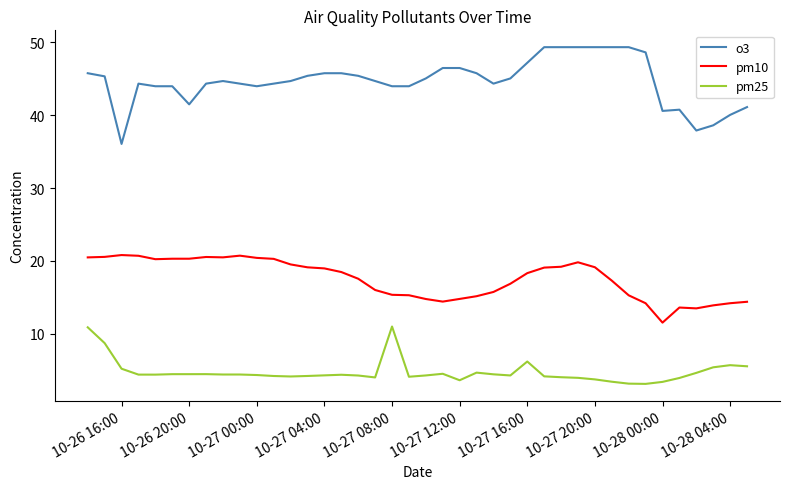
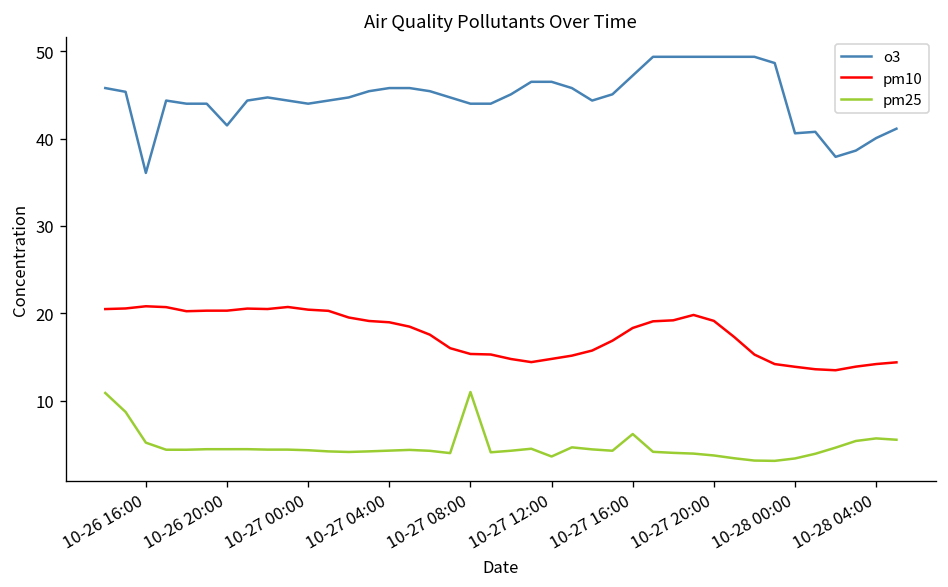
  {
    "o3": {
      "10-26 16:00": 36,
      "10-26 20:00": 42,
      "10-27 00:00": 44,
      "10-27 04:00": 46,
      "10-27 08:00": 44,
      "10-27 12:00": 46,
      "10-27 16:00": 47,
      "10-27 20:00": 49,
      "10-28 00:00": 41,
      "10-28 04:00": 40
    },
    "pm10": {
      "10-26 16:00": 21,
      "10-26 20:00": 20,
      "10-27 00:00": 20,
      "10-27 04:00": 19,
      "10-27 08:00": 15,
      "10-27 12:00": 15,
      "10-27 16:00": 18,
      "10-27 20:00": 19,
-     "10-28 00:00": 12,
+     "10-28 00:00": 14,
      "10-28 04:00": 14
    },
    "pm25": {
      "10-26 16:00": 5,
      "10-26 20:00": 4,
      "10-27 00:00": 4,
      "10-27 04:00": 4,
      "10-27 08:00": 11,
      "10-27 12:00": 4,
      "10-27 16:00": 6,
      "10-27 20:00": 4,
      "10-28 00:00": 3,
      "10-28 04:00": 6
    }
  }
